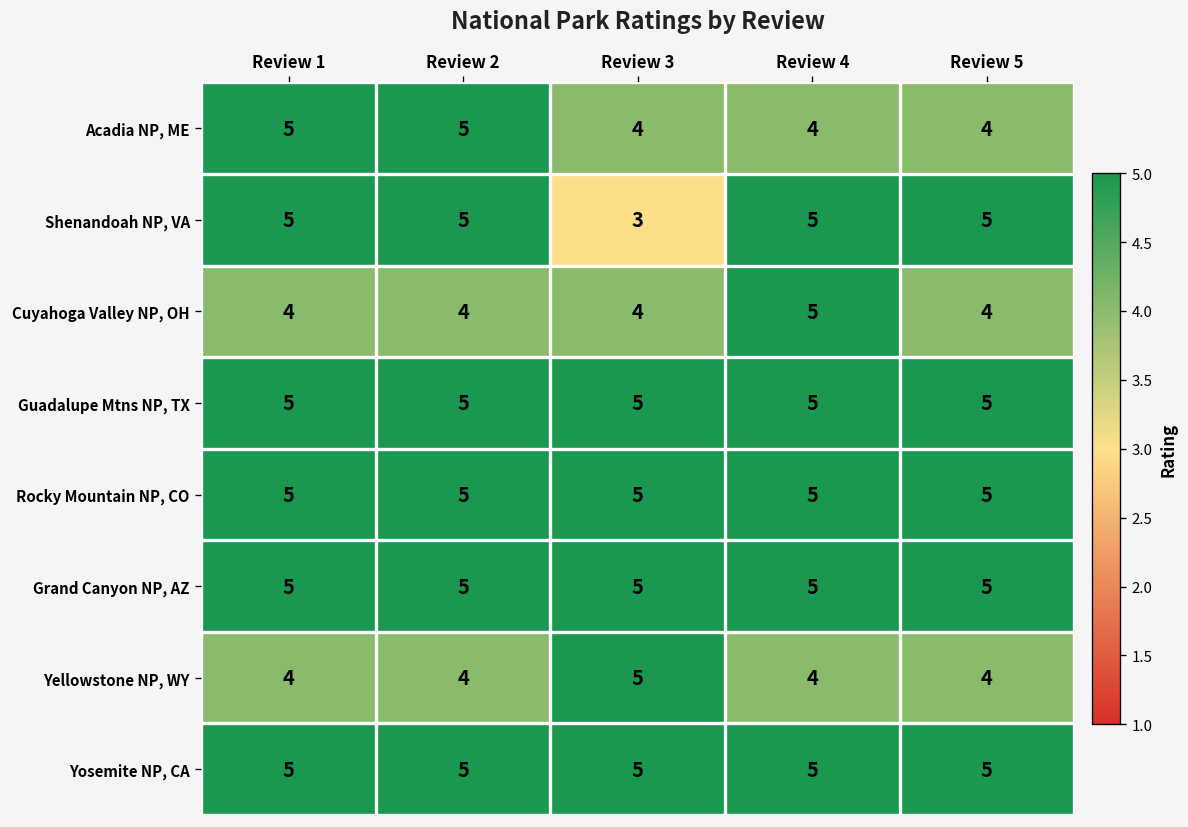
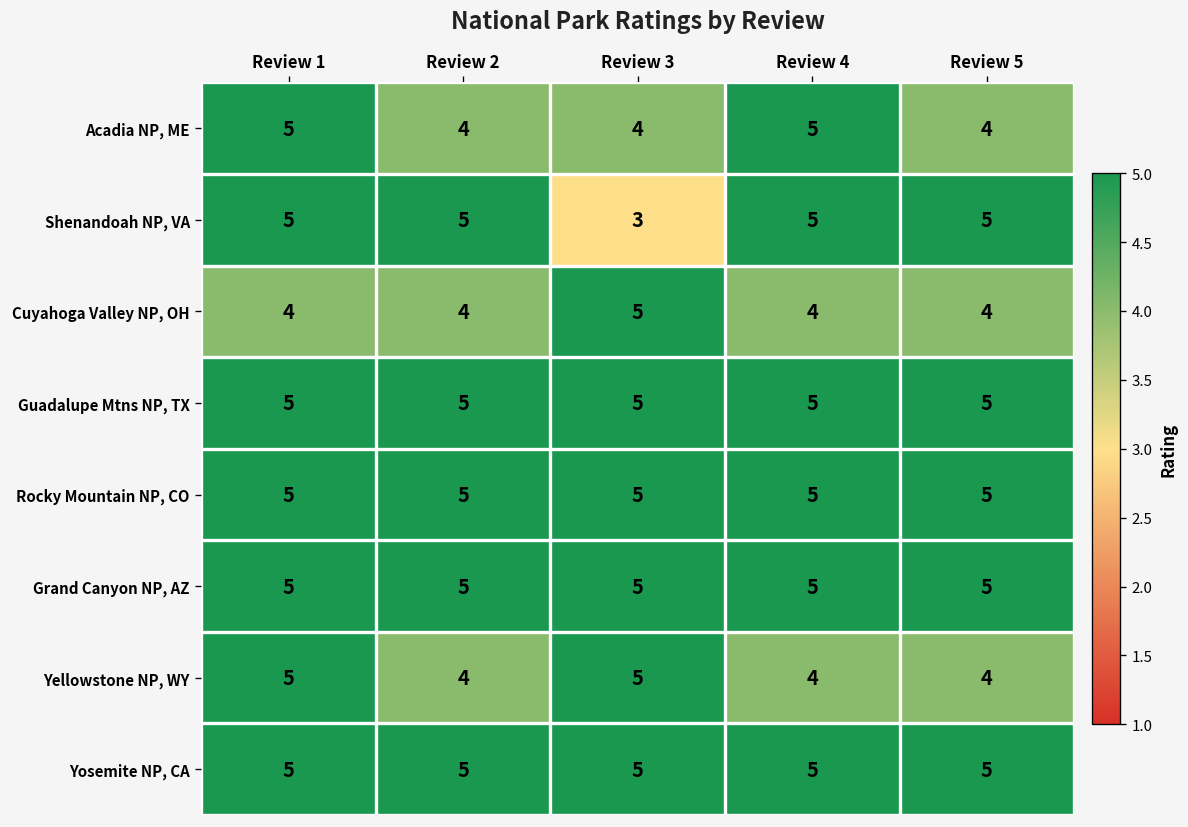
  {
    "Acadia NP, ME": {
      "Review 1": 5,
-     "Review 2": 5,
+     "Review 2": 4,
      "Review 3": 4,
-     "Review 4": 4,
+     "Review 4": 5,
      "Review 5": 4
    },
    "Shenandoah NP, VA": {
      "Review 1": 5,
      "Review 2": 5,
      "Review 3": 3,
      "Review 4": 5,
      "Review 5": 5
    },
    "Cuyahoga Valley NP, OH": {
      "Review 1": 4,
      "Review 2": 4,
-     "Review 3": 4,
-     "Review 4": 5,
+     "Review 3": 5,
+     "Review 4": 4,
      "Review 5": 4
    },
    "Guadalupe Mtns NP, TX": {
      "Review 1": 5,
      "Review 2": 5,
      "Review 3": 5,
      "Review 4": 5,
      "Review 5": 5
    },
    "Rocky Mountain NP, CO": {
      "Review 1": 5,
      "Review 2": 5,
      "Review 3": 5,
      "Review 4": 5,
      "Review 5": 5
    },
    "Grand Canyon NP, AZ": {
      "Review 1": 5,
      "Review 2": 5,
      "Review 3": 5,
      "Review 4": 5,
      "Review 5": 5
    },
    "Yellowstone NP, WY": {
-     "Review 1": 4,
+     "Review 1": 5,
      "Review 2": 4,
      "Review 3": 5,
      "Review 4": 4,
      "Review 5": 4
    },
    "Yosemite NP, CA": {
      "Review 1": 5,
      "Review 2": 5,
      "Review 3": 5,
      "Review 4": 5,
      "Review 5": 5
    }
  }
